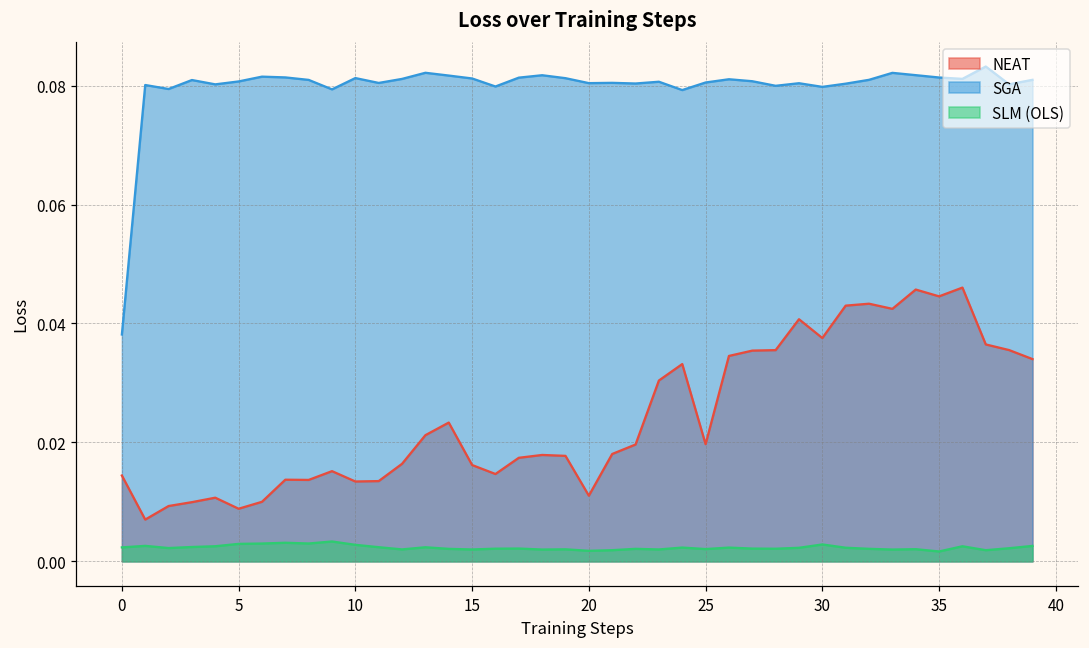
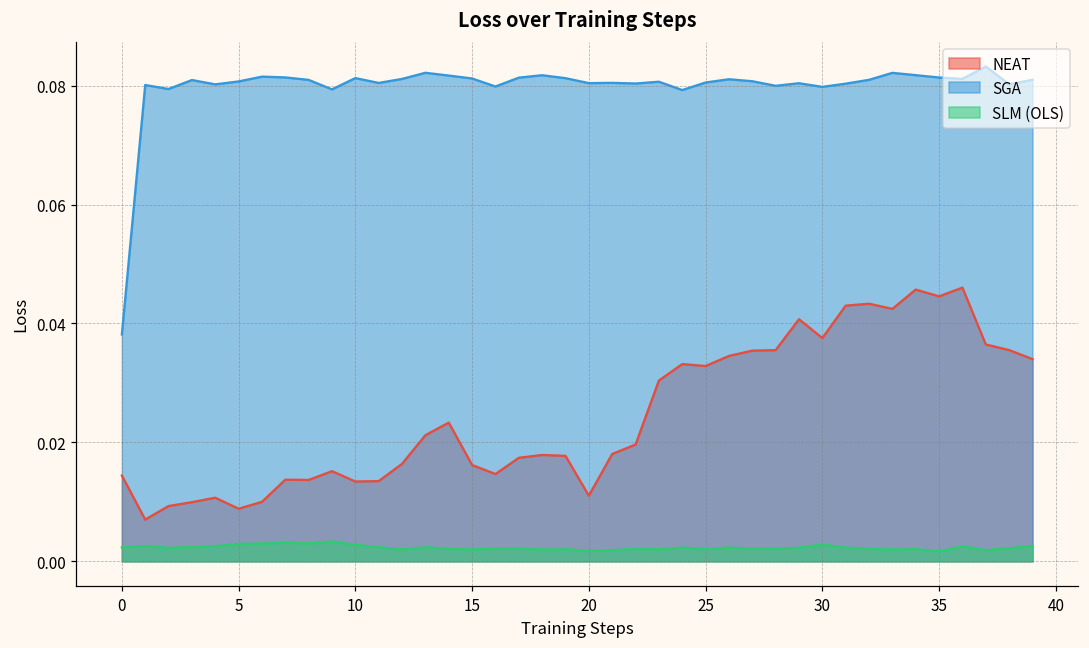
  {
    "NEAT": {
      "0": 0.014,
      "5": 0.009,
      "10": 0.013,
      "15": 0.016,
      "20": 0.011,
-     "25": 0.020,
+     "25": 0.033,
      "30": 0.038,
      "35": 0.045
    },
    "SGA": {
      "0": 0.038,
      "5": 0.081,
      "10": 0.081,
      "15": 0.081,
      "20": 0.080,
      "25": 0.081,
      "30": 0.080,
      "35": 0.081
    },
    "SLM (OLS)": {
      "0": 0.002,
      "5": 0.003,
      "10": 0.003,
      "15": 0.002,
      "20": 0.002,
      "25": 0.002,
      "30": 0.003,
      "35": 0.002
    }
  }
